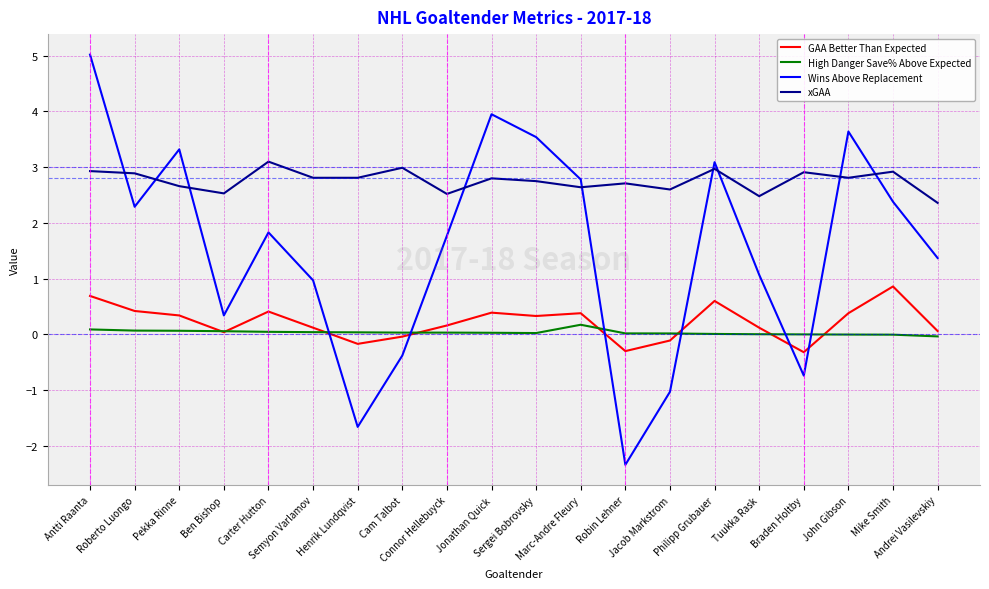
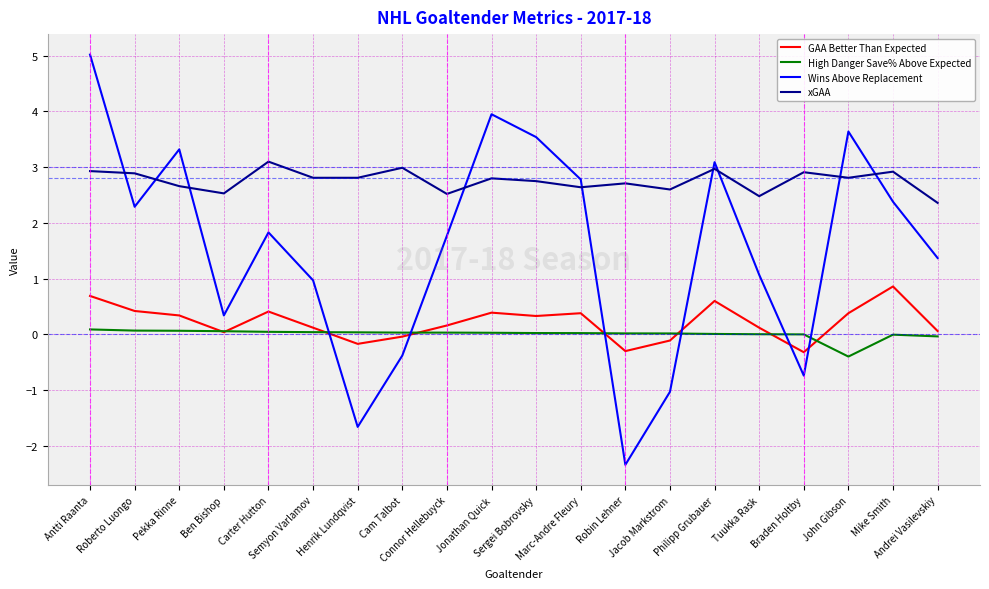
  {
    "GAA Better Than Expected": {
      "Antti Raanta": 0.7,
      "Roberto Luongo": 0.4,
      "Pekka Rinne": 0.3,
      "Carter Hutton": 0.4,
      "Semyon Varlamov": 0.1,
      "Henrik Lundqvist": -0.2,
      "Cam Talbot": 0.0,
      "Connor Hellebuyck": 0.2,
      "Jonathan Quick": 0.4,
      "Sergei Bobrovsky": 0.3,
      "Marc-Andre Fleury": 0.4,
      "Robin Lehner": -0.3,
      "Jacob Markstrom": -0.1,
      "Philipp Grubauer": 0.6,
      "Tuukka Rask": 0.1,
      "Braden Holtby": -0.3,
      "John Gibson": 0.4,
      "Mike Smith": 0.9,
      "Andrei Vasilevskiy": 0.1
    },
    "High Danger Save% Above Expected": {
      "Antti Raanta": 0.1,
      "Roberto Luongo": 0.1,
      "Pekka Rinne": 0.1,
      "Carter Hutton": 0.0,
      "Semyon Varlamov": 0.0,
      "Henrik Lundqvist": 0.0,
      "Cam Talbot": 0.0,
      "Connor Hellebuyck": 0.0,
      "Jonathan Quick": 0.0,
      "Sergei Bobrovsky": 0.0,
-     "Marc-Andre Fleury": 0.2,
+     "Marc-Andre Fleury": 0.0,
      "Robin Lehner": 0.0,
      "Jacob Markstrom": 0.0,
      "Philipp Grubauer": 0.0,
      "Tuukka Rask": 0.0,
      "Braden Holtby": 0.0,
-     "John Gibson": 0.0,
+     "John Gibson": -0.4,
      "Mike Smith": 0.0,
      "Andrei Vasilevskiy": 0.0
    },
    "Wins Above Replacement": {
      "Antti Raanta": 5.0,
      "Roberto Luongo": 2.3,
      "Pekka Rinne": 3.3,
      "Ben Bishop": 0.3,
      "Carter Hutton": 1.8,
      "Semyon Varlamov": 1.0,
      "Henrik Lundqvist": -1.7,
      "Cam Talbot": -0.4,
      "Jonathan Quick": 4.0,
      "Sergei Bobrovsky": 3.5,
      "Marc-Andre Fleury": 2.8,
      "Robin Lehner": -2.3,
      "Jacob Markstrom": -1.0,
      "Philipp Grubauer": 3.1,
      "Tuukka Rask": 1.1,
      "Braden Holtby": -0.7,
      "John Gibson": 3.6,
      "Mike Smith": 2.4,
      "Andrei Vasilevskiy": 1.4
    },
    "xGAA": {
      "Antti Raanta": 2.9,
      "Roberto Luongo": 2.9,
      "Pekka Rinne": 2.7,
      "Ben Bishop": 2.5,
      "Carter Hutton": 3.1,
      "Semyon Varlamov": 2.8,
      "Henrik Lundqvist": 2.8,
      "Cam Talbot": 3.0,
      "Connor Hellebuyck": 2.5,
      "Jonathan Quick": 2.8,
      "Sergei Bobrovsky": 2.8,
      "Marc-Andre Fleury": 2.6,
      "Robin Lehner": 2.7,
      "Jacob Markstrom": 2.6,
      "Philipp Grubauer": 3.0,
      "Tuukka Rask": 2.5,
      "Braden Holtby": 2.9,
      "John Gibson": 2.8,
      "Mike Smith": 2.9,
      "Andrei Vasilevskiy": 2.4
    }
  }
